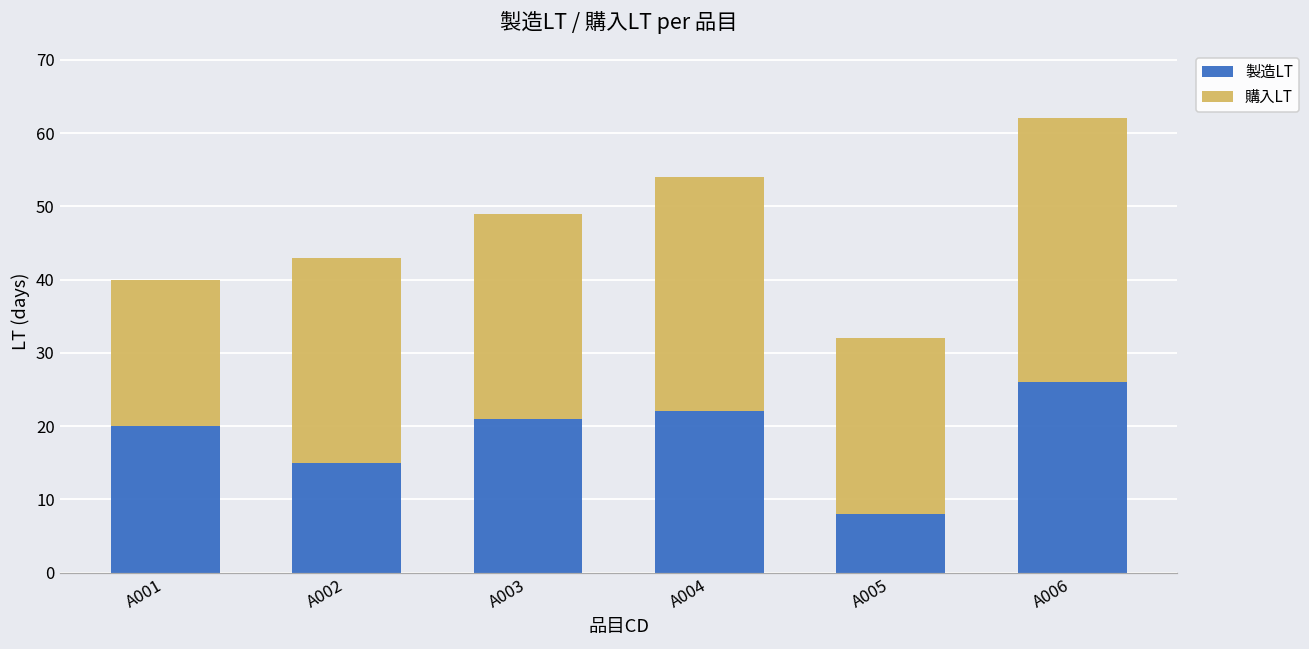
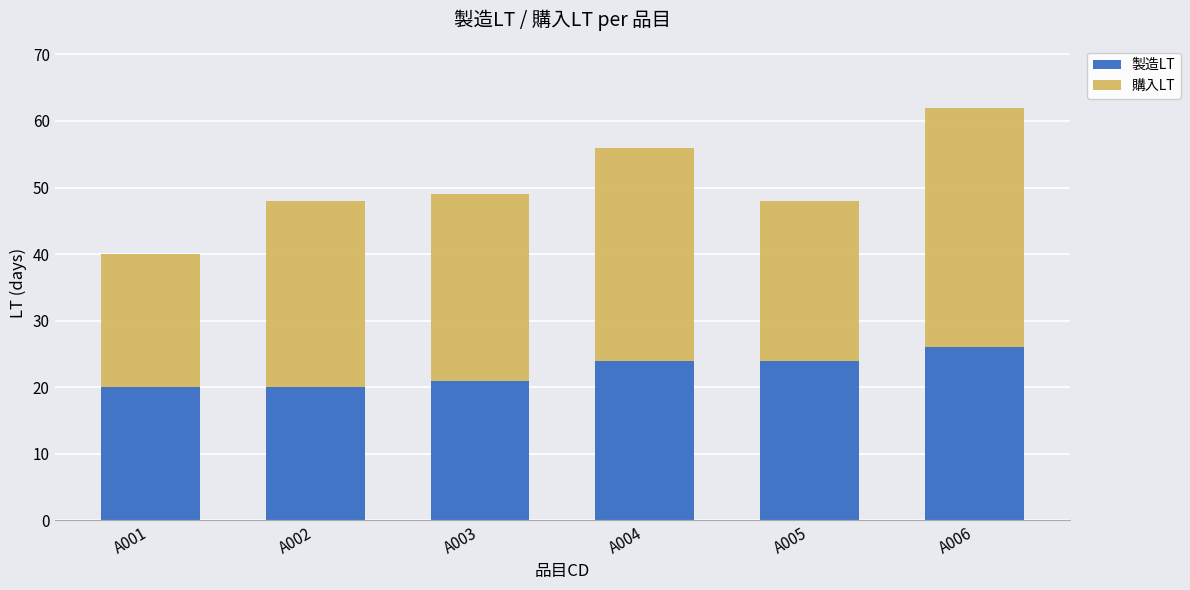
  {
    "製造LT": {
      "A001": 20,
-     "A002": 15,
+     "A002": 20,
      "A003": 21,
-     "A004": 22,
-     "A005": 8,
+     "A004": 24,
+     "A005": 24,
      "A006": 26
    },
    "購入LT": {
      "A001": 20,
      "A002": 28,
      "A003": 28,
      "A004": 32,
      "A005": 24,
      "A006": 36
    }
  }
